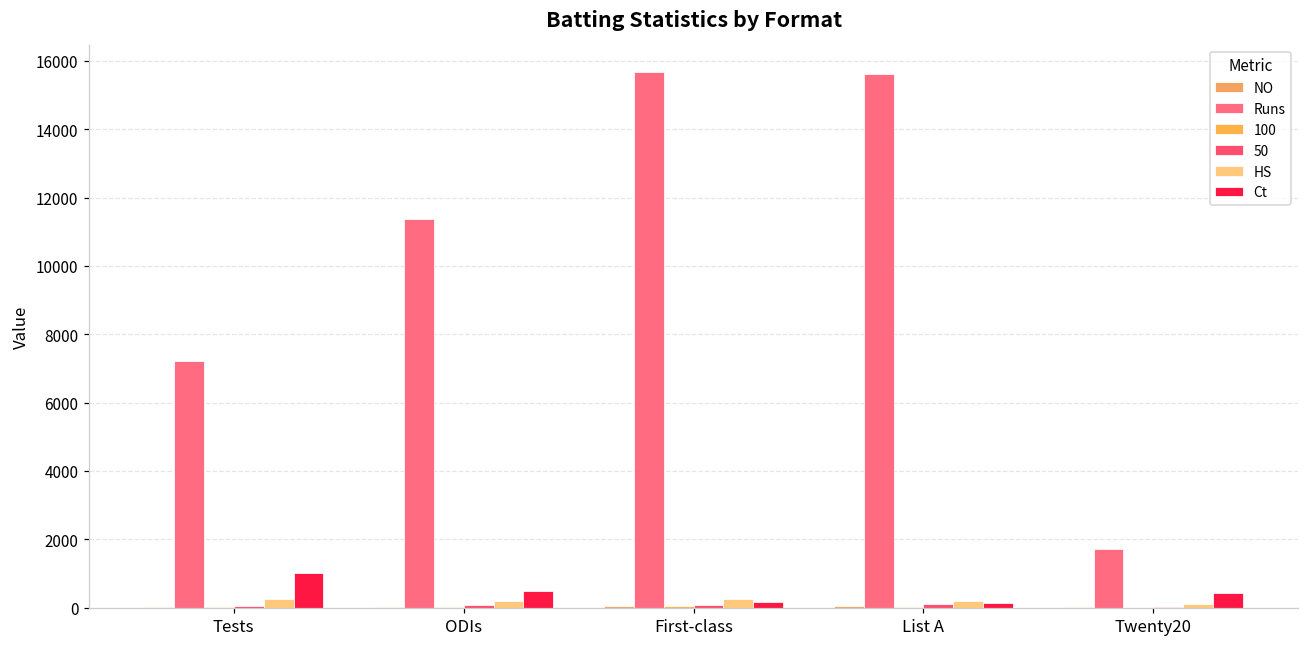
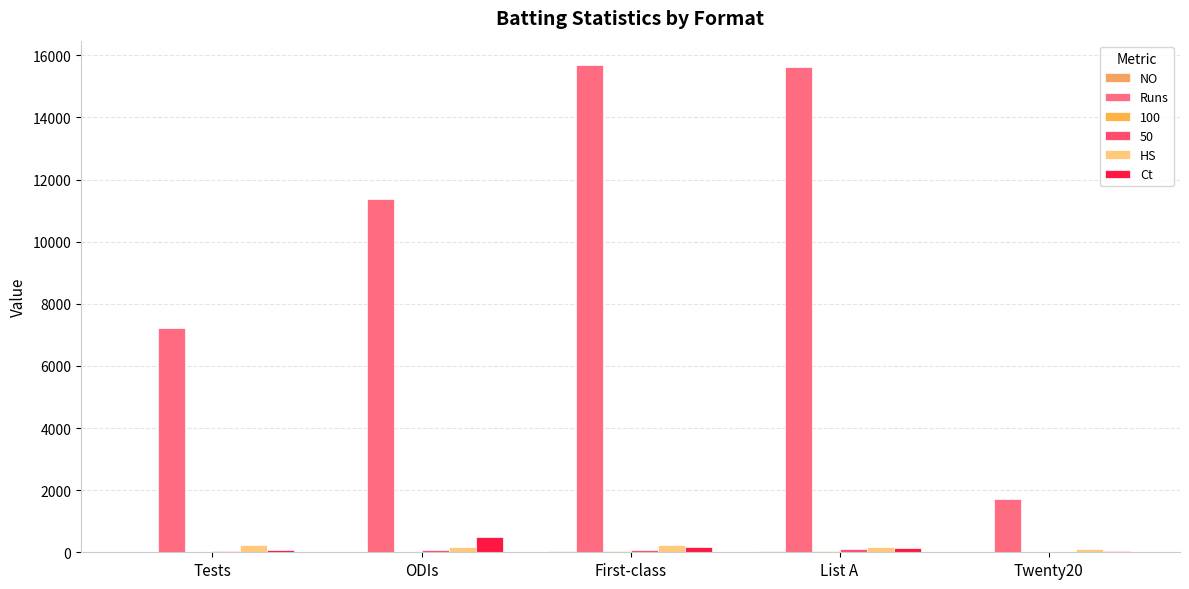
  {
    "Ct": {
-     "Tests": 1000,
+     "Tests": 100,
      "ODIs": 500,
      "First-class": 200,
      "List A": 100,
-     "Twenty20": 400
+     "Twenty20": 0
    }
  }
